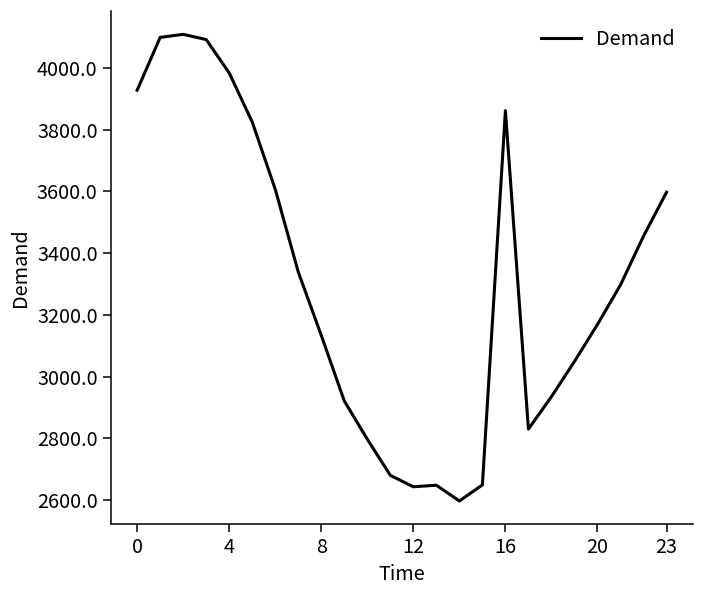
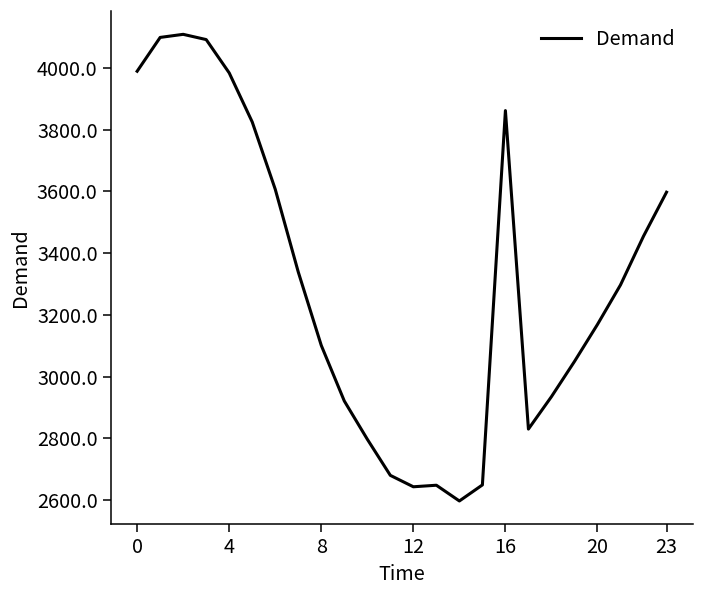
  {
-   "0": 3930,
+   "0": 3990,
    "4": 3980,
-   "8": 3130,
+   "8": 3100,
    "12": 2640,
    "16": 3860,
    "20": 3170,
    "23": 3600
  }
